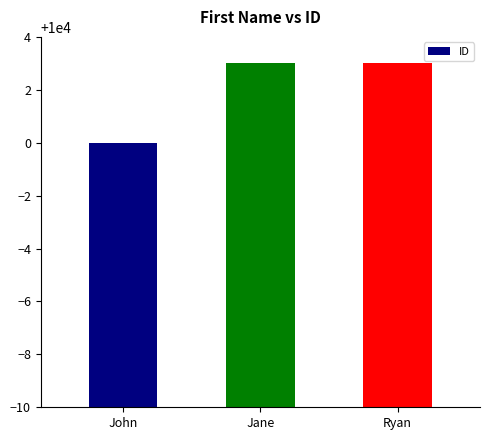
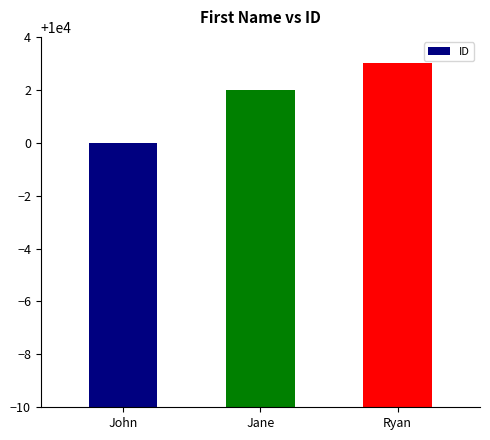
  {
    "John": 10000,
-   "Jane": 10003,
+   "Jane": 10002,
    "Ryan": 10003
  }
